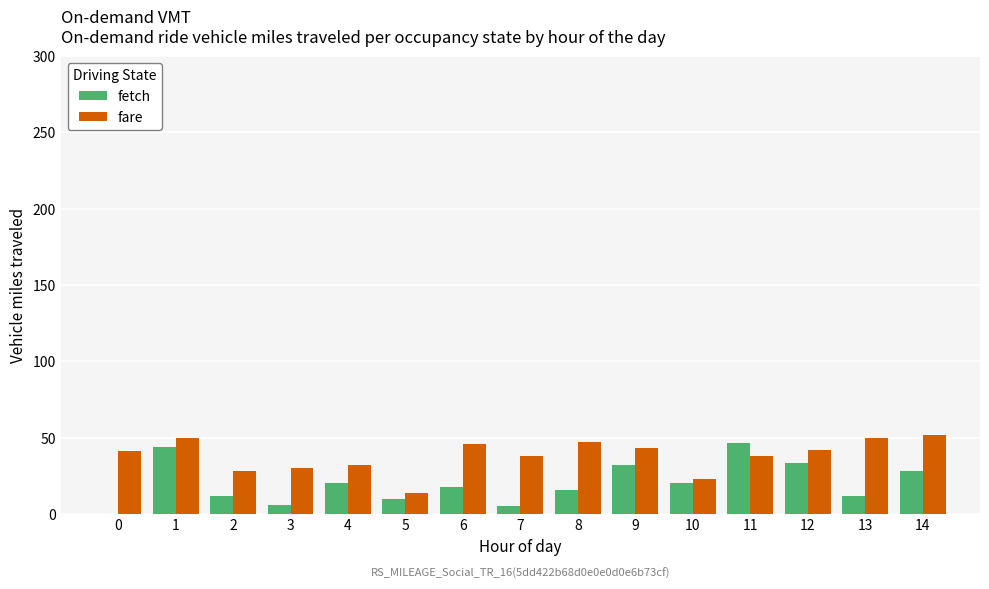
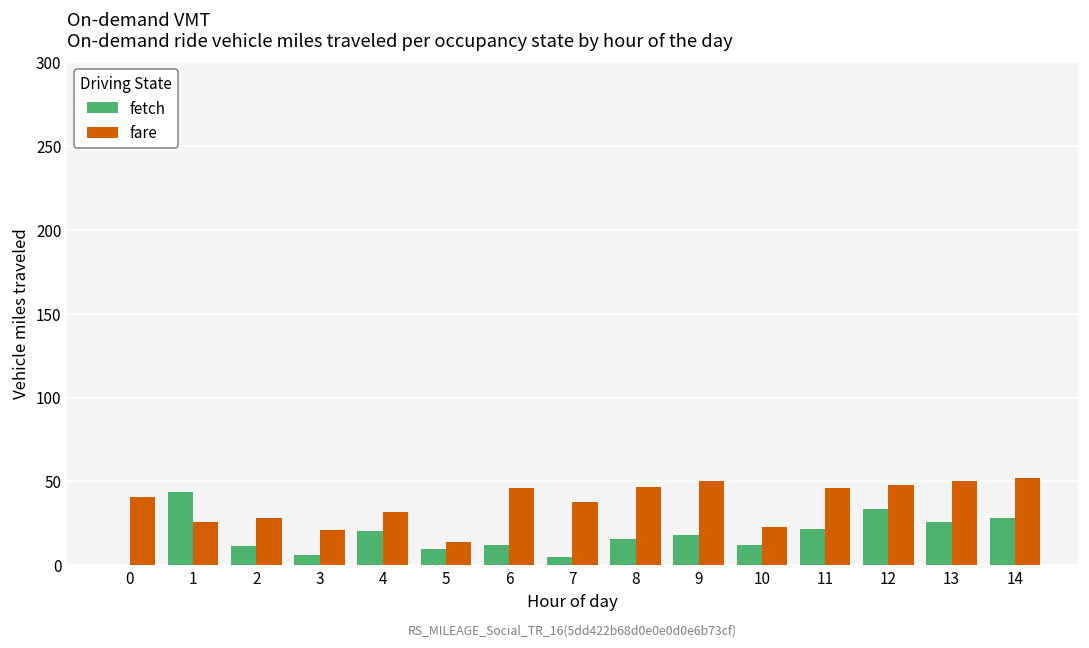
  {
    "fetch": {
      "0": 0,
      "1": 44,
      "2": 12,
      "3": 6,
      "4": 20,
      "5": 10,
-     "6": 18,
+     "6": 12,
      "7": 5,
      "8": 16,
-     "9": 32,
-     "10": 20,
-     "11": 46,
+     "9": 18,
+     "10": 12,
+     "11": 22,
      "12": 33,
-     "13": 12,
+     "13": 26,
      "14": 28
    },
    "fare": {
      "0": 41,
-     "1": 50,
+     "1": 26,
      "2": 28,
-     "3": 30,
+     "3": 21,
      "4": 32,
      "5": 14,
      "6": 46,
      "7": 38,
      "8": 47,
-     "9": 43,
+     "9": 50,
      "10": 23,
-     "11": 38,
-     "12": 42,
+     "11": 46,
+     "12": 48,
      "13": 50,
      "14": 52
    }
  }
